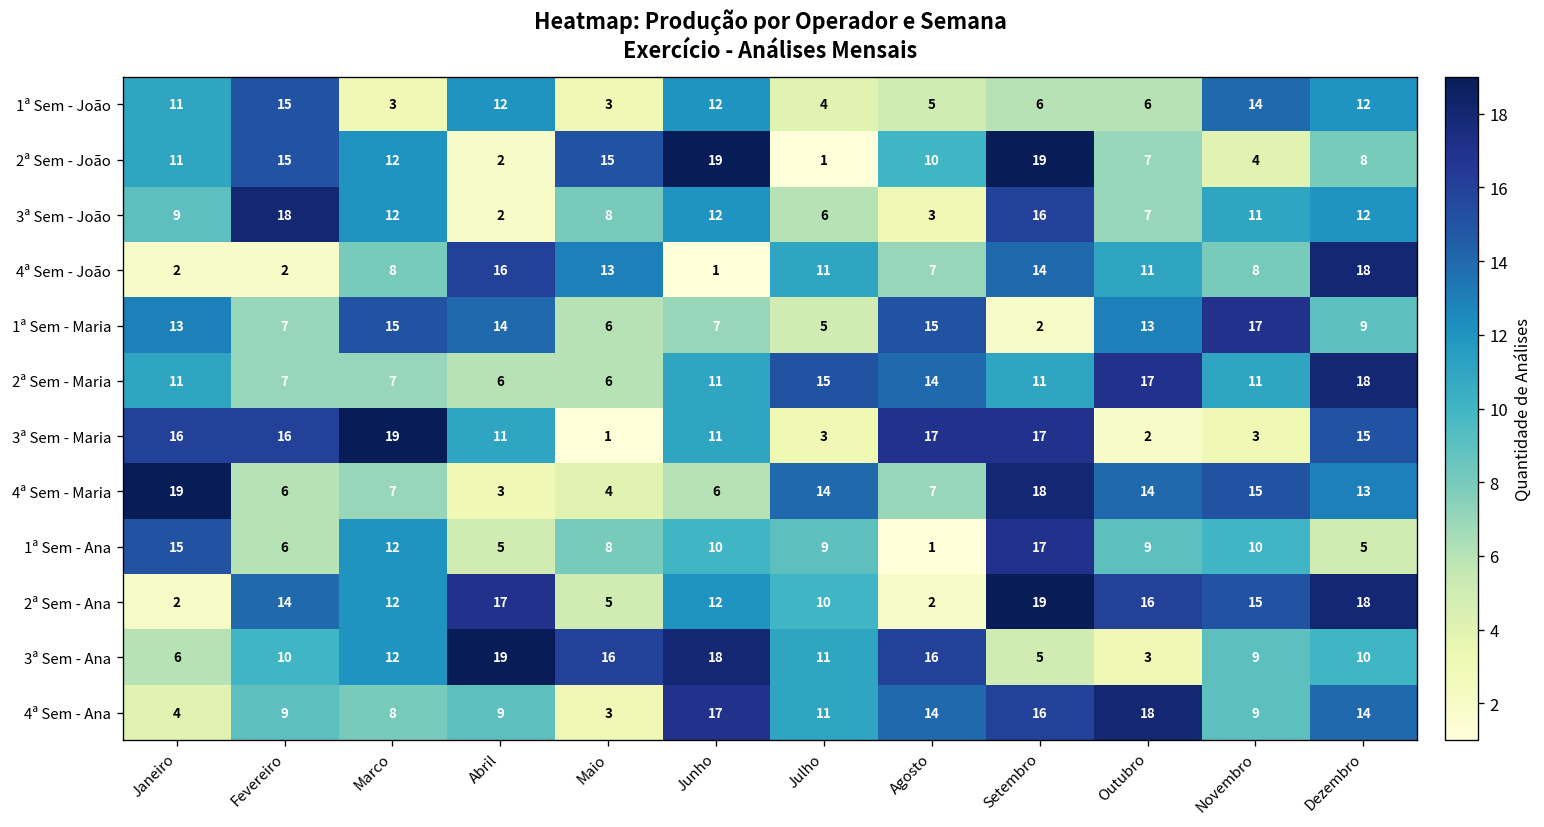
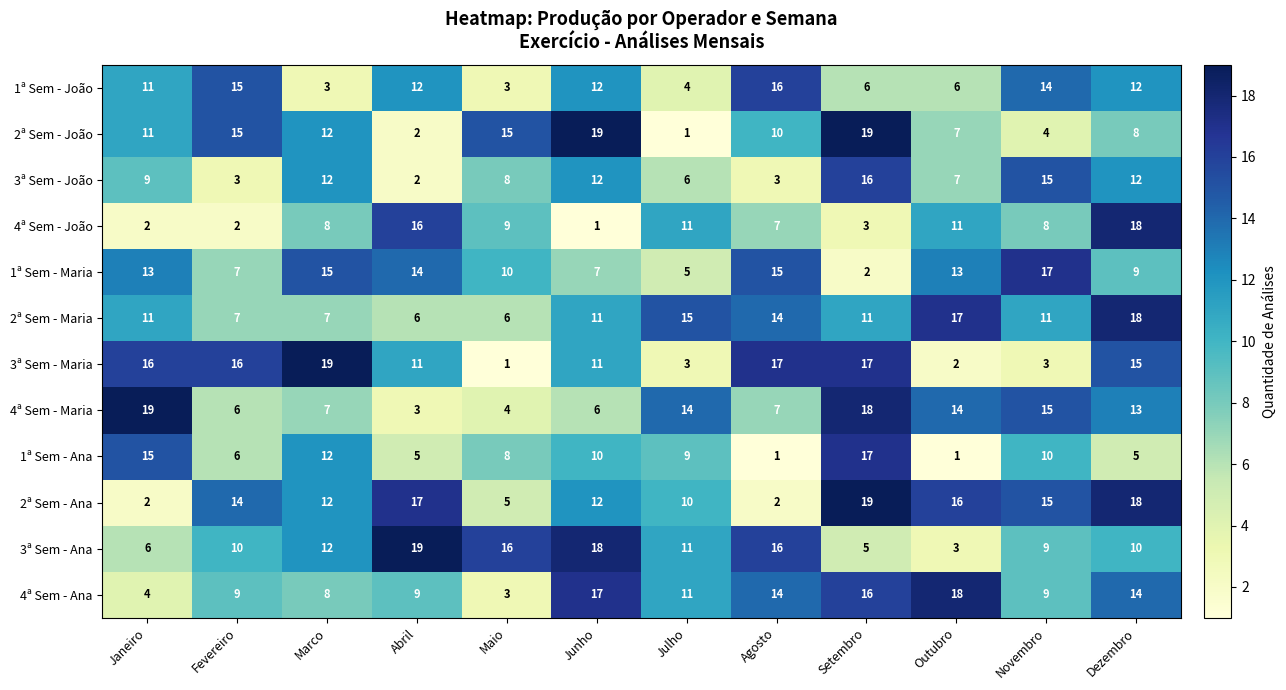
  {
    "1ª Sem - João": {
      "Janeiro": 11,
      "Fevereiro": 15,
      "Marco": 3,
      "Abril": 12,
      "Maio": 3,
      "Junho": 12,
      "Julho": 4,
-     "Agosto": 5,
+     "Agosto": 16,
      "Setembro": 6,
      "Outubro": 6,
      "Novembro": 14,
      "Dezembro": 12
    },
    "2ª Sem - João": {
      "Janeiro": 11,
      "Fevereiro": 15,
      "Marco": 12,
      "Abril": 2,
      "Maio": 15,
      "Junho": 19,
      "Julho": 1,
      "Agosto": 10,
      "Setembro": 19,
      "Outubro": 7,
      "Novembro": 4,
      "Dezembro": 8
    },
    "3ª Sem - João": {
      "Janeiro": 9,
-     "Fevereiro": 18,
+     "Fevereiro": 3,
      "Marco": 12,
      "Abril": 2,
      "Maio": 8,
      "Junho": 12,
      "Julho": 6,
      "Agosto": 3,
      "Setembro": 16,
      "Outubro": 7,
-     "Novembro": 11,
+     "Novembro": 15,
      "Dezembro": 12
    },
    "4ª Sem - João": {
      "Janeiro": 2,
      "Fevereiro": 2,
      "Marco": 8,
      "Abril": 16,
-     "Maio": 13,
+     "Maio": 9,
      "Junho": 1,
      "Julho": 11,
      "Agosto": 7,
-     "Setembro": 14,
+     "Setembro": 3,
      "Outubro": 11,
      "Novembro": 8,
      "Dezembro": 18
    },
    "1ª Sem - Maria": {
      "Janeiro": 13,
      "Fevereiro": 7,
      "Marco": 15,
      "Abril": 14,
-     "Maio": 6,
+     "Maio": 10,
      "Junho": 7,
      "Julho": 5,
      "Agosto": 15,
      "Setembro": 2,
      "Outubro": 13,
      "Novembro": 17,
      "Dezembro": 9
    },
    "2ª Sem - Maria": {
      "Janeiro": 11,
      "Fevereiro": 7,
      "Marco": 7,
      "Abril": 6,
      "Maio": 6,
      "Junho": 11,
      "Julho": 15,
      "Agosto": 14,
      "Setembro": 11,
      "Outubro": 17,
      "Novembro": 11,
      "Dezembro": 18
    },
    "3ª Sem - Maria": {
      "Janeiro": 16,
      "Fevereiro": 16,
      "Marco": 19,
      "Abril": 11,
      "Maio": 1,
      "Junho": 11,
      "Julho": 3,
      "Agosto": 17,
      "Setembro": 17,
      "Outubro": 2,
      "Novembro": 3,
      "Dezembro": 15
    },
    "4ª Sem - Maria": {
      "Janeiro": 19,
      "Fevereiro": 6,
      "Marco": 7,
      "Abril": 3,
      "Maio": 4,
      "Junho": 6,
      "Julho": 14,
      "Agosto": 7,
      "Setembro": 18,
      "Outubro": 14,
      "Novembro": 15,
      "Dezembro": 13
    },
    "1ª Sem - Ana": {
      "Janeiro": 15,
      "Fevereiro": 6,
      "Marco": 12,
      "Abril": 5,
      "Maio": 8,
      "Junho": 10,
      "Julho": 9,
      "Agosto": 1,
      "Setembro": 17,
-     "Outubro": 9,
+     "Outubro": 1,
      "Novembro": 10,
      "Dezembro": 5
    },
    "2ª Sem - Ana": {
      "Janeiro": 2,
      "Fevereiro": 14,
      "Marco": 12,
      "Abril": 17,
      "Maio": 5,
      "Junho": 12,
      "Julho": 10,
      "Agosto": 2,
      "Setembro": 19,
      "Outubro": 16,
      "Novembro": 15,
      "Dezembro": 18
    },
    "3ª Sem - Ana": {
      "Janeiro": 6,
      "Fevereiro": 10,
      "Marco": 12,
      "Abril": 19,
      "Maio": 16,
      "Junho": 18,
      "Julho": 11,
      "Agosto": 16,
      "Setembro": 5,
      "Outubro": 3,
      "Novembro": 9,
      "Dezembro": 10
    },
    "4ª Sem - Ana": {
      "Janeiro": 4,
      "Fevereiro": 9,
      "Marco": 8,
      "Abril": 9,
      "Maio": 3,
      "Junho": 17,
      "Julho": 11,
      "Agosto": 14,
      "Setembro": 16,
      "Outubro": 18,
      "Novembro": 9,
      "Dezembro": 14
    }
  }
